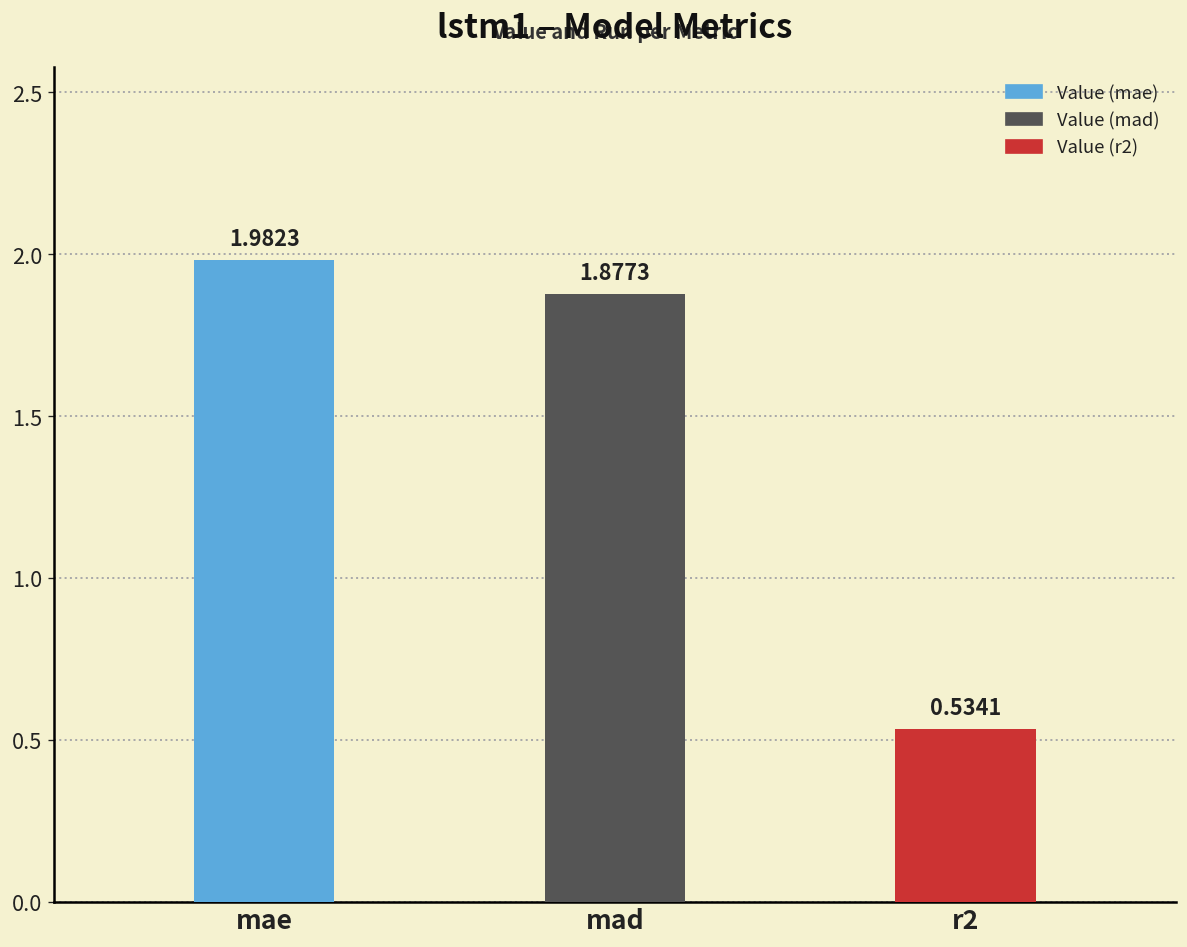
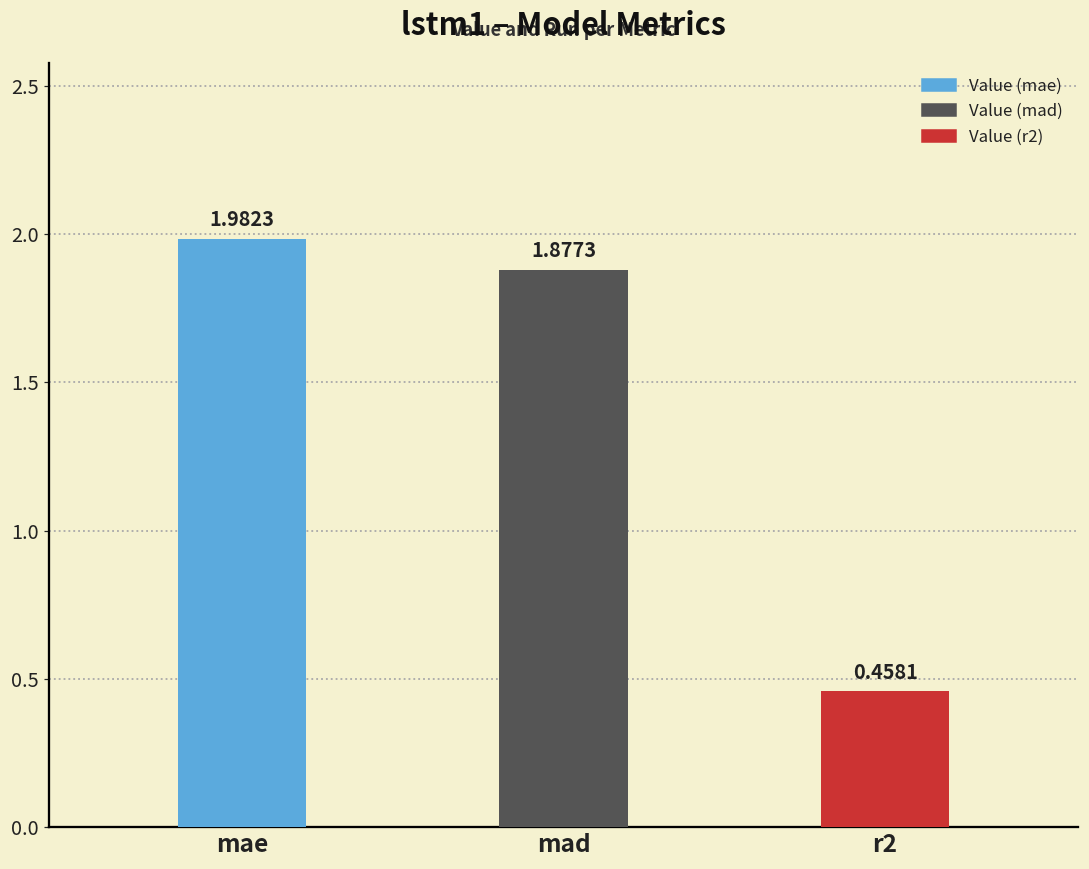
  {
    "mae": 1.9823,
    "mad": 1.8773,
-   "r2": 0.5341
+   "r2": 0.4581
  }
